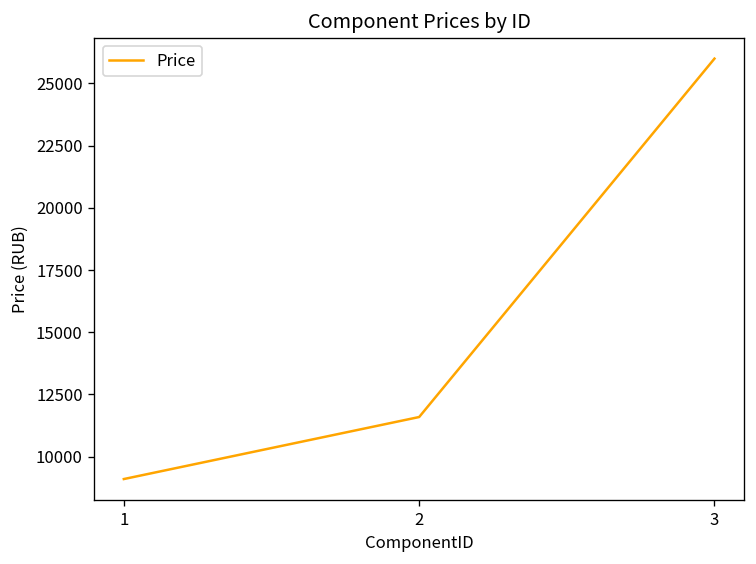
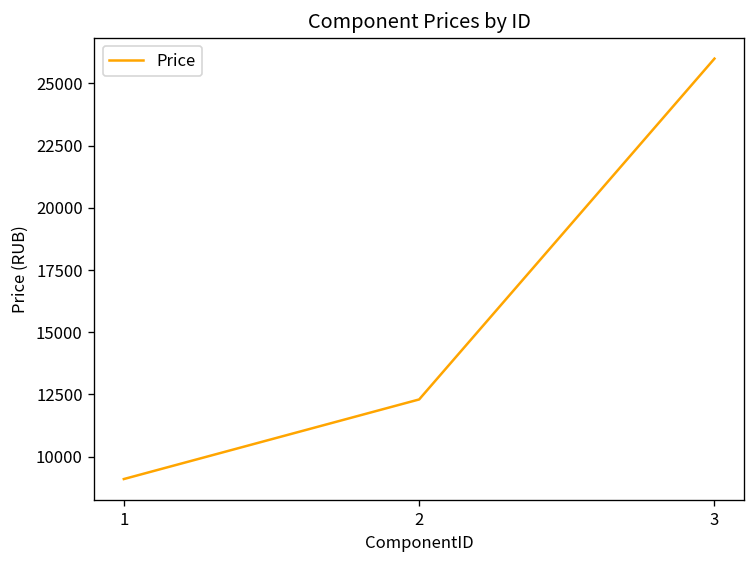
  {
    "1": 9100,
-   "2": 11600,
+   "2": 12300,
    "3": 26000
  }
